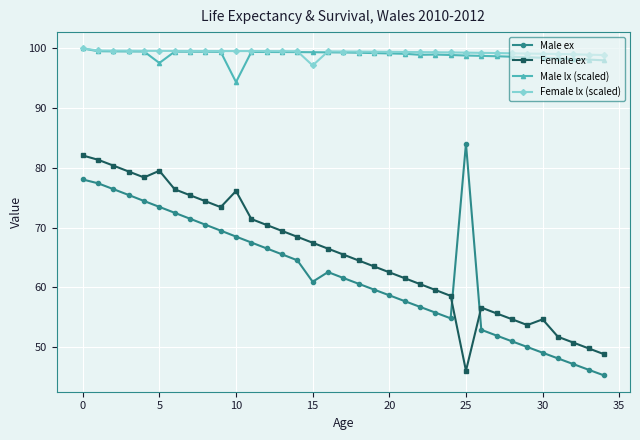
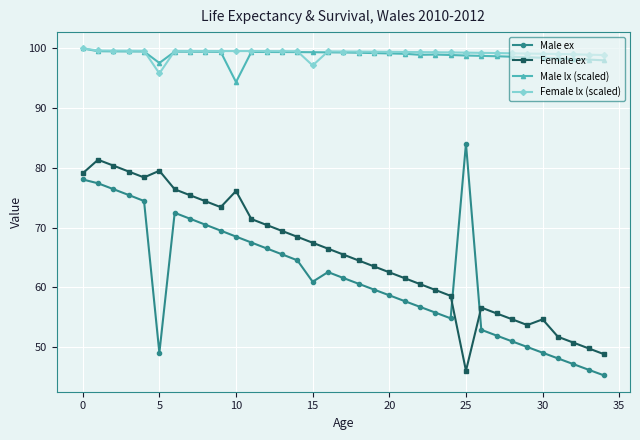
  {
    "Male ex": {
      "0": 78,
-     "5": 73,
+     "5": 49,
      "10": 69,
      "15": 61,
      "20": 59,
      "25": 84,
      "30": 49
    },
    "Female ex": {
-     "0": 82,
+     "0": 79,
      "5": 80,
      "10": 76,
      "15": 67,
      "20": 63,
      "25": 46,
      "30": 55
    },
    "Male lx (scaled)": {
      "5": 98,
      "10": 94,
      "15": 99,
      "25": 99
    },
    "Female lx (scaled)": {
-     "5": 100,
+     "5": 96,
      "10": 100,
      "15": 97,
      "25": 99
    }
  }
